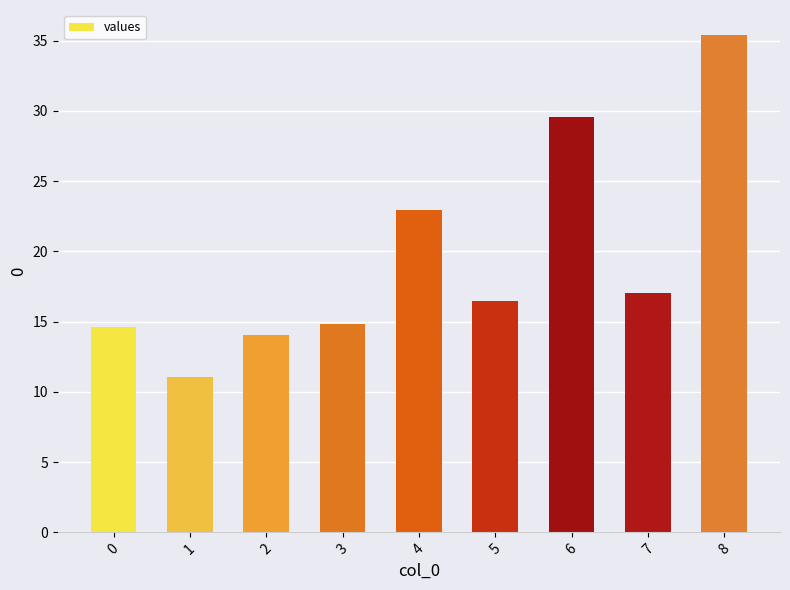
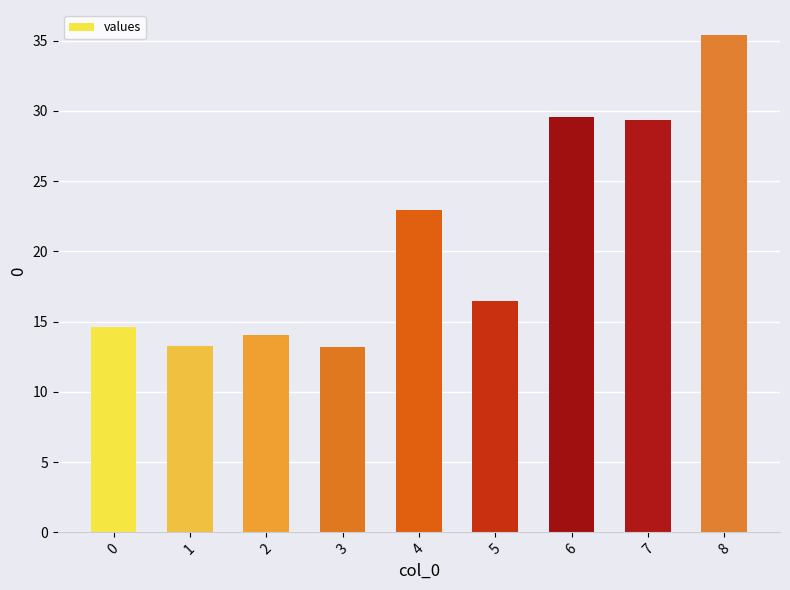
  {
    "0": 14.7,
-   "1": 11.0,
+   "1": 13.3,
    "2": 14.1,
-   "3": 14.9,
+   "3": 13.2,
    "4": 22.9,
    "5": 16.5,
    "6": 29.6,
-   "7": 17.0,
+   "7": 29.3,
    "8": 35.4
  }
